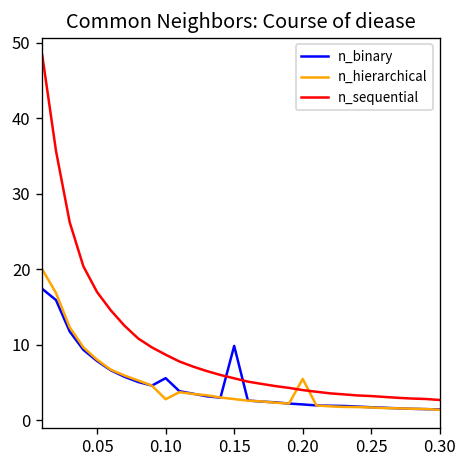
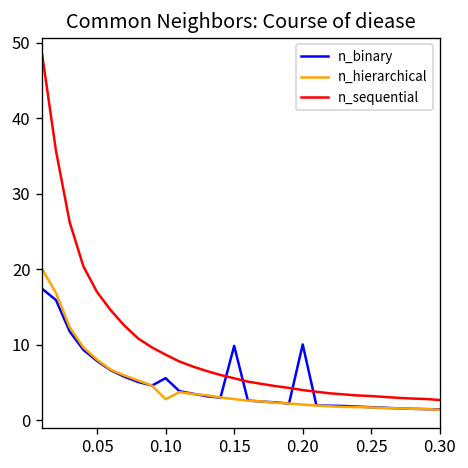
  {
    "n_binary": {
      "0.10": 6,
      "0.15": 10,
-     "0.20": 2
+     "0.20": 10
    },
    "n_hierarchical": {
      "0.10": 3,
      "0.15": 3,
-     "0.20": 6
+     "0.20": 2
    },
    "n_sequential": {
      "0.05": 17,
      "0.10": 9,
      "0.15": 6,
      "0.20": 4,
      "0.25": 3,
      "0.30": 3
    }
  }
